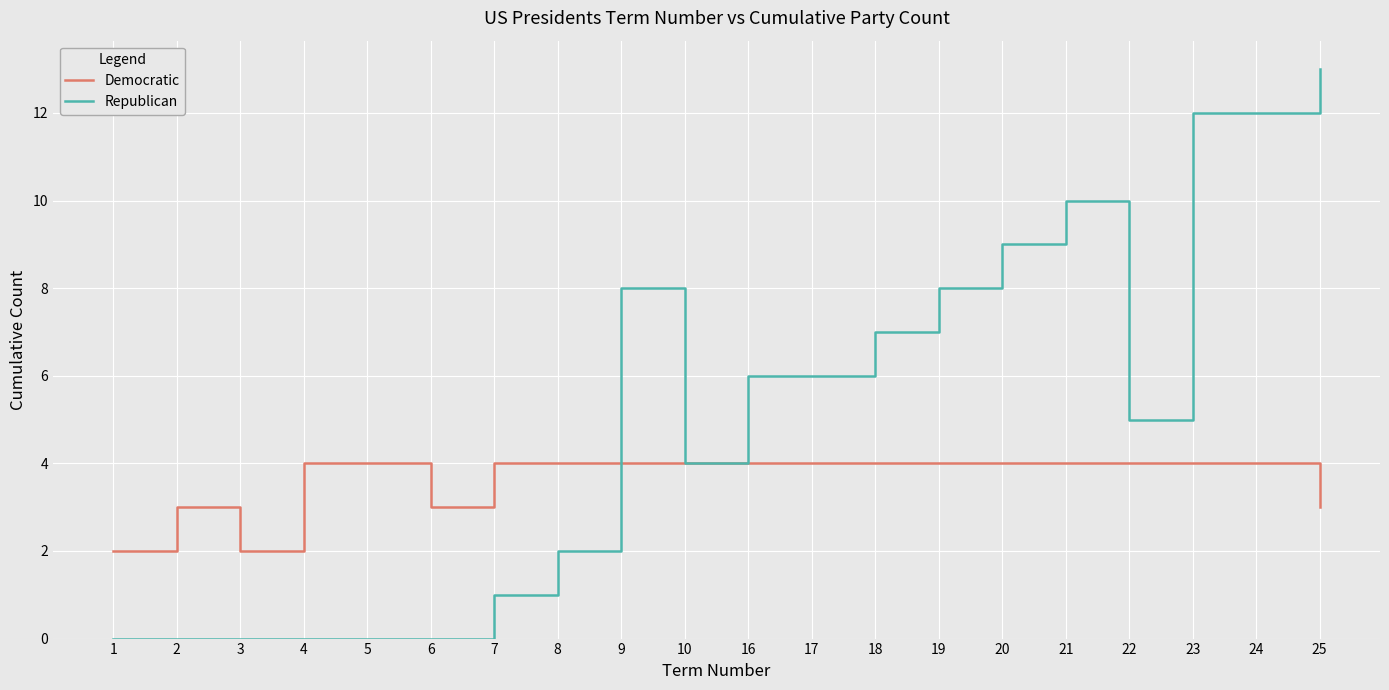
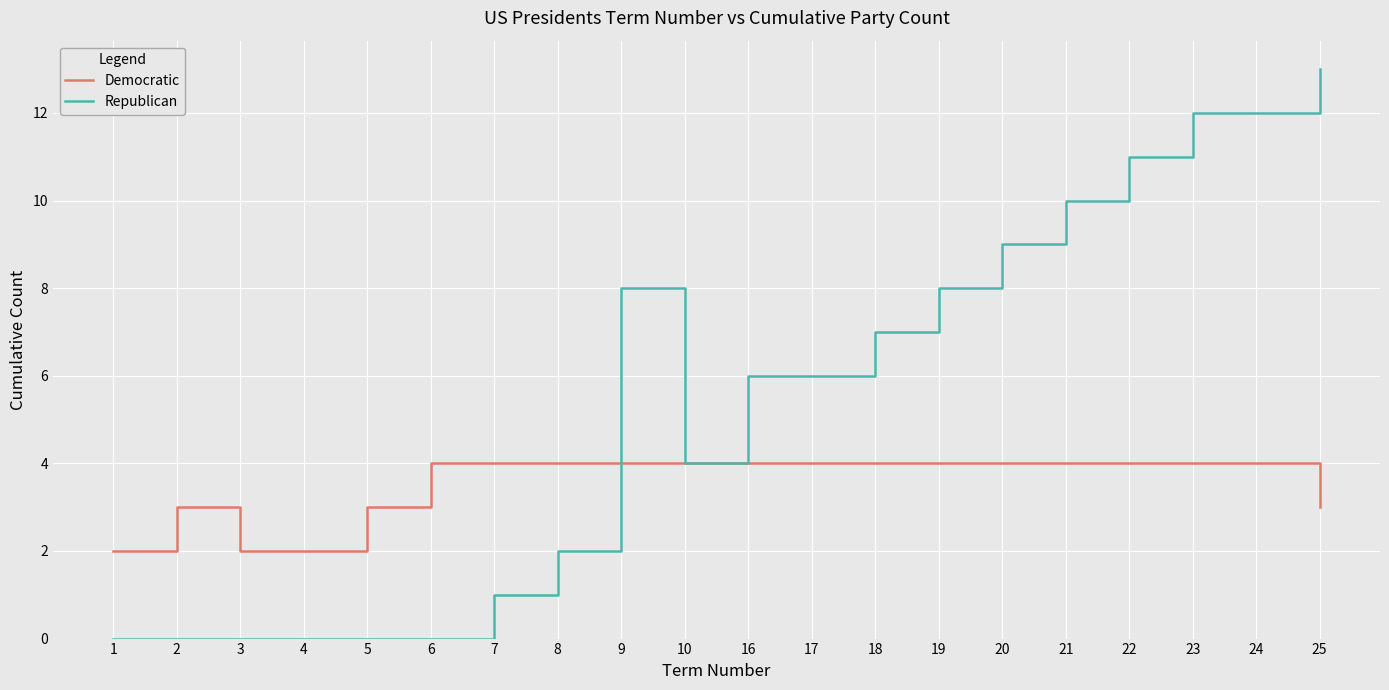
  {
    "Democratic": {
      "1": 2,
      "2": 3,
      "3": 2,
-     "4": 4,
-     "5": 4,
-     "6": 3,
+     "4": 2,
+     "5": 3,
+     "6": 4,
      "7": 4,
      "8": 4,
      "9": 4,
      "16": 4,
      "17": 4,
      "18": 4,
      "19": 4,
      "20": 4,
      "21": 4,
      "22": 4,
      "23": 4,
      "24": 4,
      "25": 3
    },
    "Republican": {
      "1": 0,
      "2": 0,
      "3": 0,
      "4": 0,
      "5": 0,
      "6": 0,
      "7": 1,
      "8": 2,
      "9": 8,
      "16": 6,
      "17": 6,
      "18": 7,
      "19": 8,
      "20": 9,
      "21": 10,
-     "22": 5,
+     "22": 11,
      "23": 12,
      "24": 12,
      "25": 13
    }
  }
